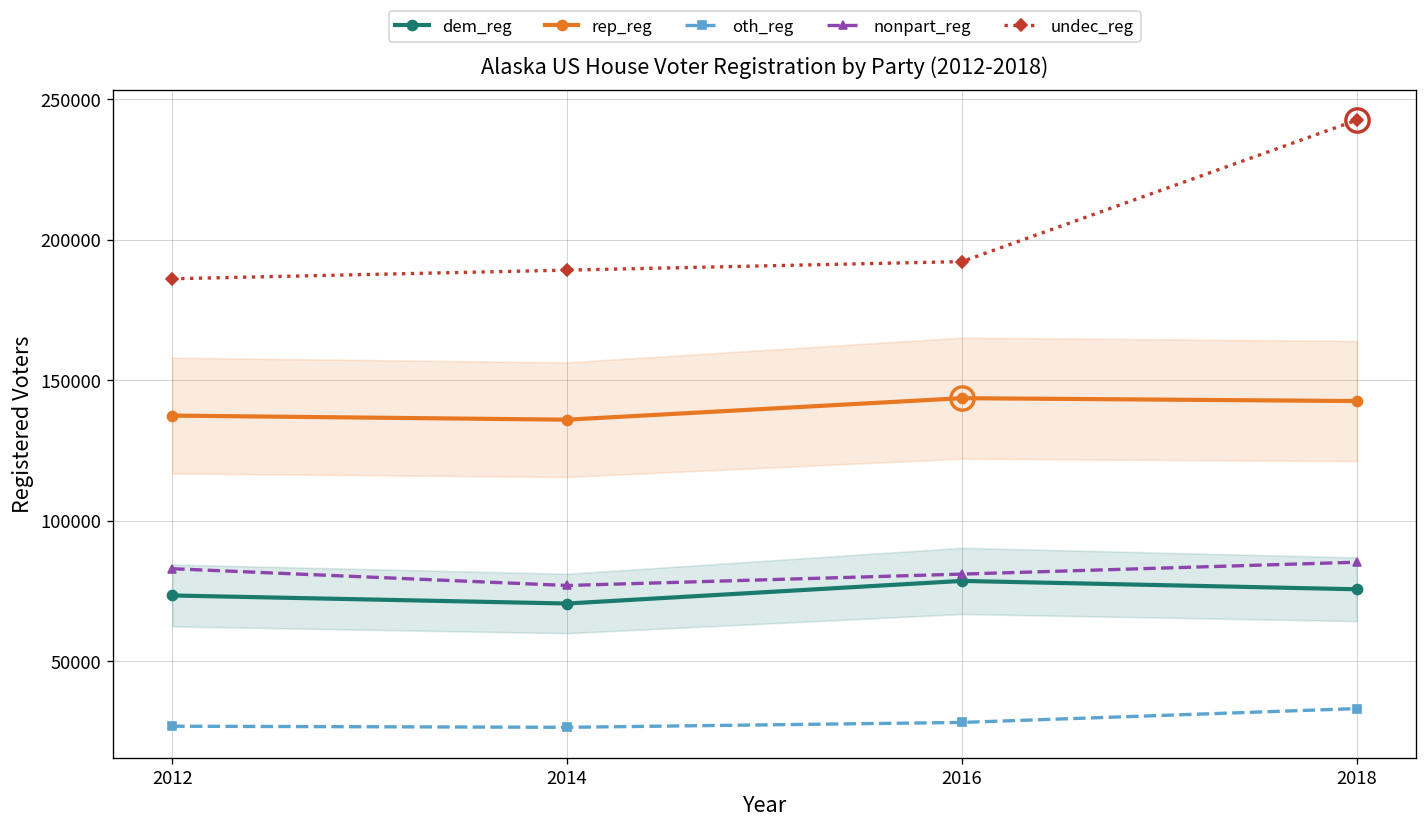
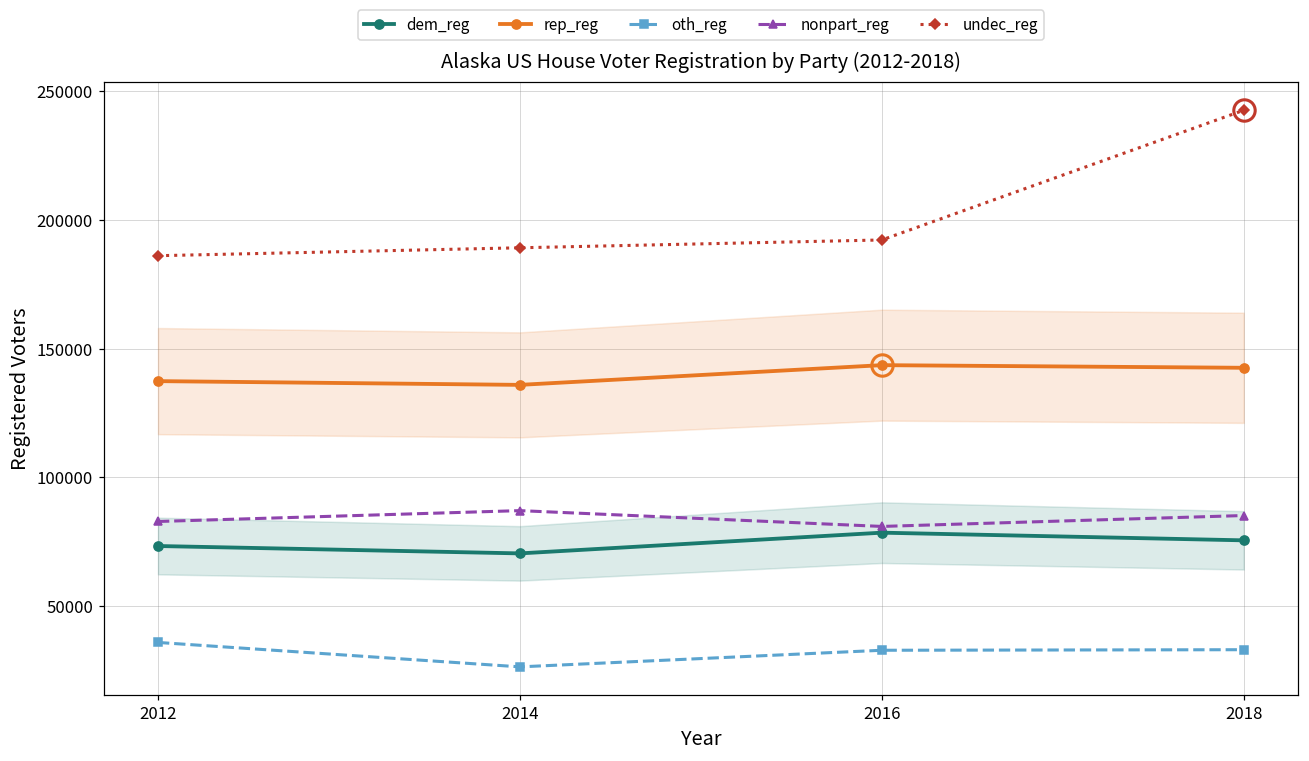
  {
    "oth_reg": {
-     "2012": 27000,
+     "2012": 36000,
      "2014": 26000,
-     "2016": 28000,
+     "2016": 33000,
      "2018": 33000
    },
    "nonpart_reg": {
      "2012": 83000,
-     "2014": 77000,
+     "2014": 87000,
      "2016": 81000,
      "2018": 85000
    }
  }
